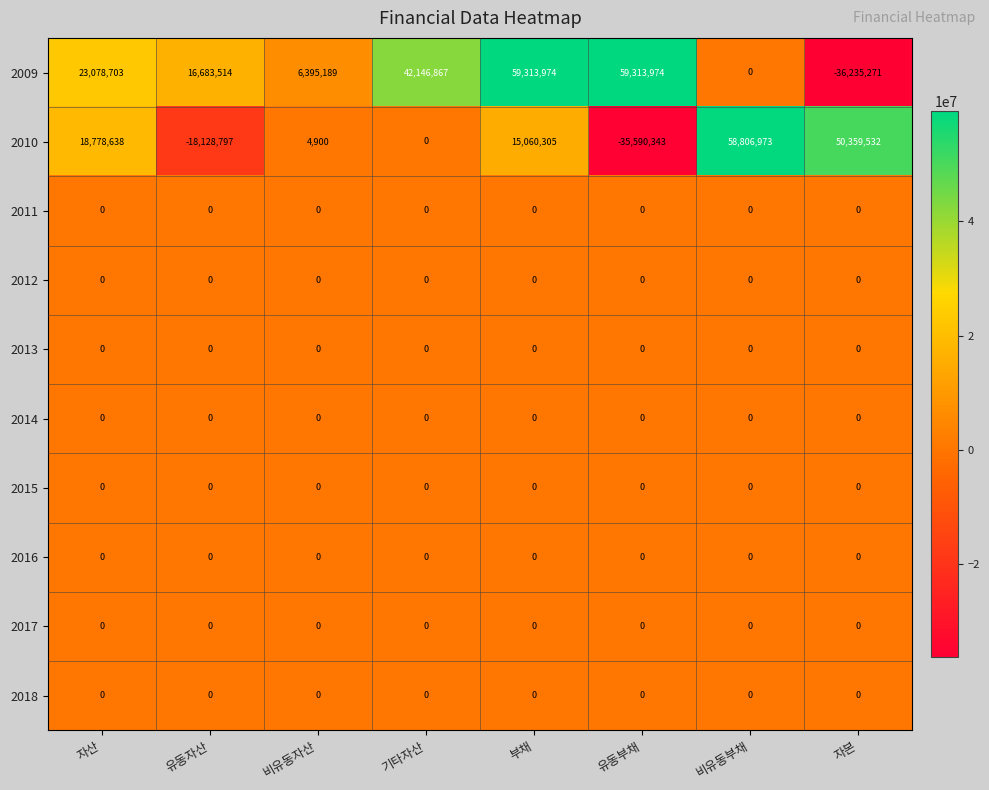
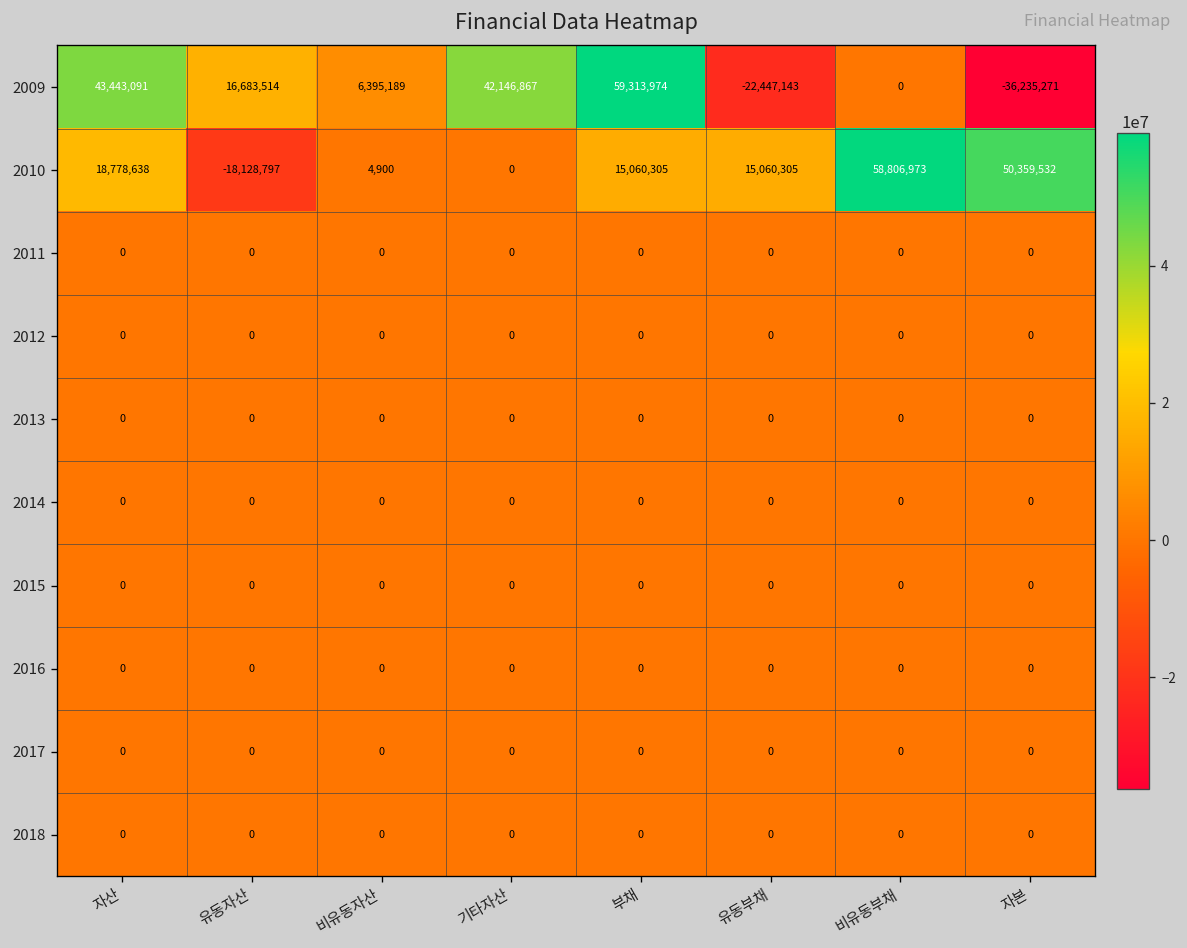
  {
    "2009": {
-     "자산": "23,078,703",
+     "자산": "43,443,091",
      "유동자산": "16,683,514",
      "비유동자산": "6,395,189",
      "기타자산": "42,146,867",
      "부채": "59,313,974",
-     "유동부채": "59,313,974",
+     "유동부채": "-22,447,143",
      "비유동부채": "0",
      "자본": "-36,235,271"
    },
    "2010": {
      "자산": "18,778,638",
      "유동자산": "-18,128,797",
      "비유동자산": "4,900",
      "기타자산": "0",
      "부채": "15,060,305",
-     "유동부채": "-35,590,343",
+     "유동부채": "15,060,305",
      "비유동부채": "58,806,973",
      "자본": "50,359,532"
    },
    "2011": {
      "자산": "0",
      "유동자산": "0",
      "비유동자산": "0",
      "기타자산": "0",
      "부채": "0",
      "유동부채": "0",
      "비유동부채": "0",
      "자본": "0"
    },
    "2012": {
      "자산": "0",
      "유동자산": "0",
      "비유동자산": "0",
      "기타자산": "0",
      "부채": "0",
      "유동부채": "0",
      "비유동부채": "0",
      "자본": "0"
    },
    "2013": {
      "자산": "0",
      "유동자산": "0",
      "비유동자산": "0",
      "기타자산": "0",
      "부채": "0",
      "유동부채": "0",
      "비유동부채": "0",
      "자본": "0"
    },
    "2014": {
      "자산": "0",
      "유동자산": "0",
      "비유동자산": "0",
      "기타자산": "0",
      "부채": "0",
      "유동부채": "0",
      "비유동부채": "0",
      "자본": "0"
    },
    "2015": {
      "자산": "0",
      "유동자산": "0",
      "비유동자산": "0",
      "기타자산": "0",
      "부채": "0",
      "유동부채": "0",
      "비유동부채": "0",
      "자본": "0"
    },
    "2016": {
      "자산": "0",
      "유동자산": "0",
      "비유동자산": "0",
      "기타자산": "0",
      "부채": "0",
      "유동부채": "0",
      "비유동부채": "0",
      "자본": "0"
    },
    "2017": {
      "자산": "0",
      "유동자산": "0",
      "비유동자산": "0",
      "기타자산": "0",
      "부채": "0",
      "유동부채": "0",
      "비유동부채": "0",
      "자본": "0"
    },
    "2018": {
      "자산": "0",
      "유동자산": "0",
      "비유동자산": "0",
      "기타자산": "0",
      "부채": "0",
      "유동부채": "0",
      "비유동부채": "0",
      "자본": "0"
    }
  }
